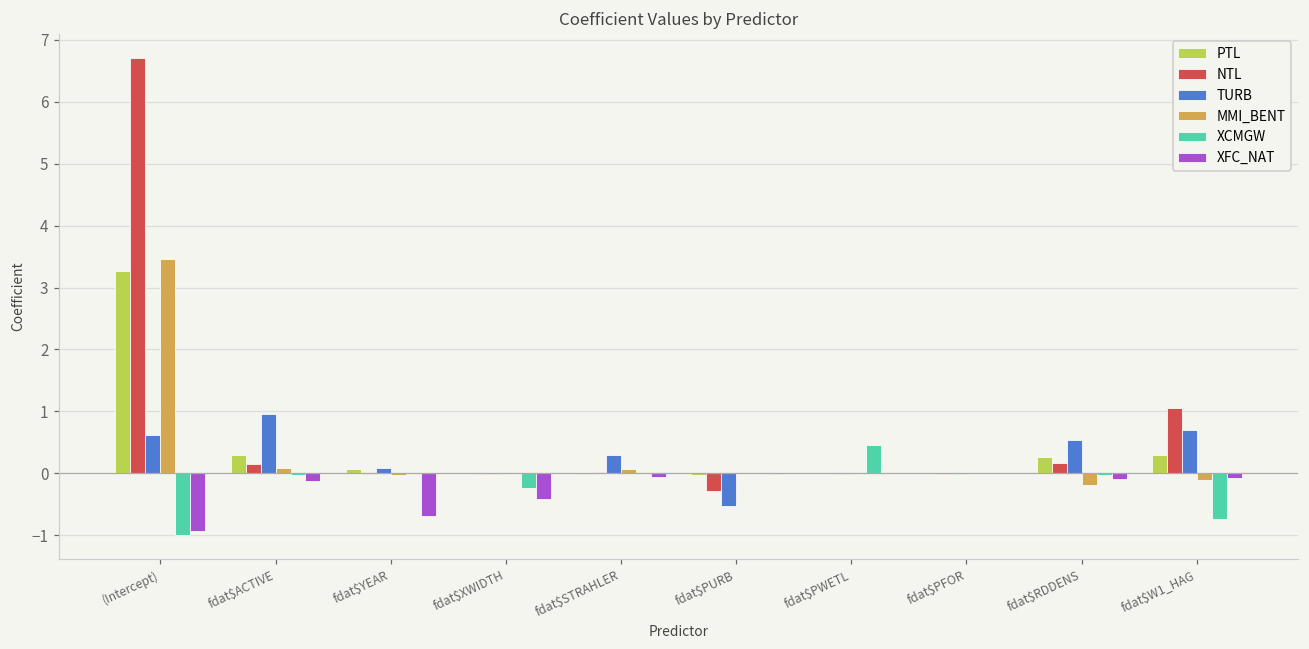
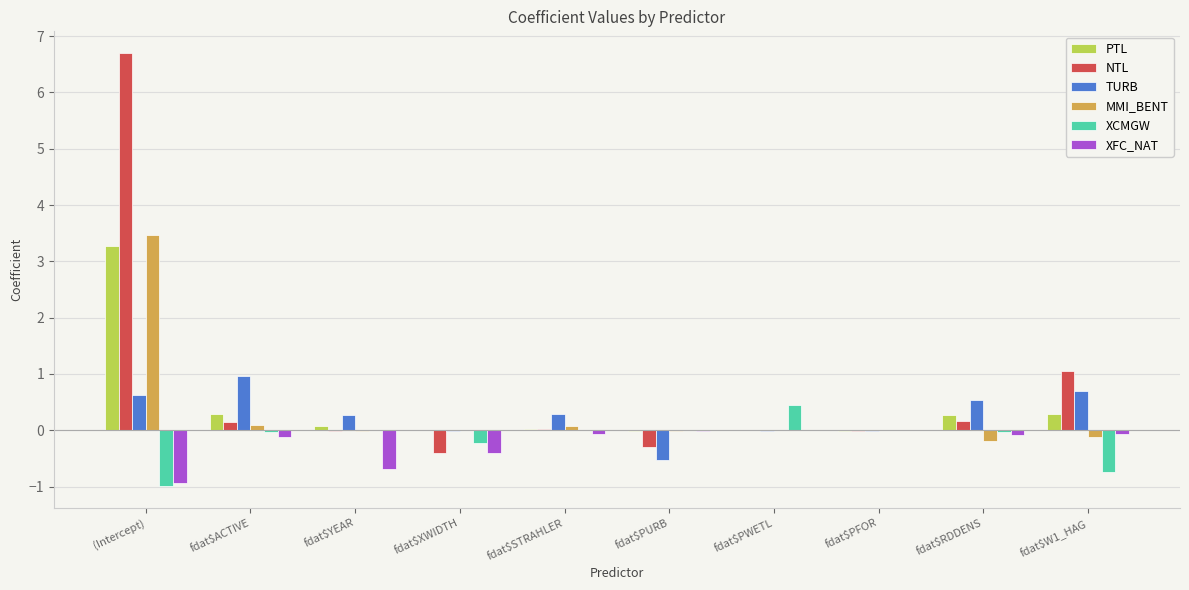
  {
    "NTL": {
      "(Intercept)": 6.7,
      "fdat$ACTIVE": 0.2,
-     "fdat$XWIDTH": 0.0,
+     "fdat$XWIDTH": -0.4,
      "fdat$PURB": -0.3,
      "fdat$RDDENS": 0.2,
      "fdat$W1_HAG": 1.1
    },
    "TURB": {
      "(Intercept)": 0.6,
      "fdat$ACTIVE": 1.0,
-     "fdat$YEAR": 0.1,
+     "fdat$YEAR": 0.3,
      "fdat$STRAHLER": 0.3,
      "fdat$PURB": -0.5,
      "fdat$RDDENS": 0.5,
      "fdat$W1_HAG": 0.7
    },
    "XCMGW": {
      "(Intercept)": -1.0,
      "fdat$XWIDTH": -0.2,
      "fdat$PWETL": 0.5,
      "fdat$W1_HAG": -0.7
    },
    "XFC_NAT": {
      "(Intercept)": -0.9,
      "fdat$ACTIVE": -0.1,
      "fdat$YEAR": -0.7,
      "fdat$XWIDTH": -0.4,
      "fdat$STRAHLER": -0.1,
      "fdat$RDDENS": -0.1,
      "fdat$W1_HAG": -0.1
    }
  }
